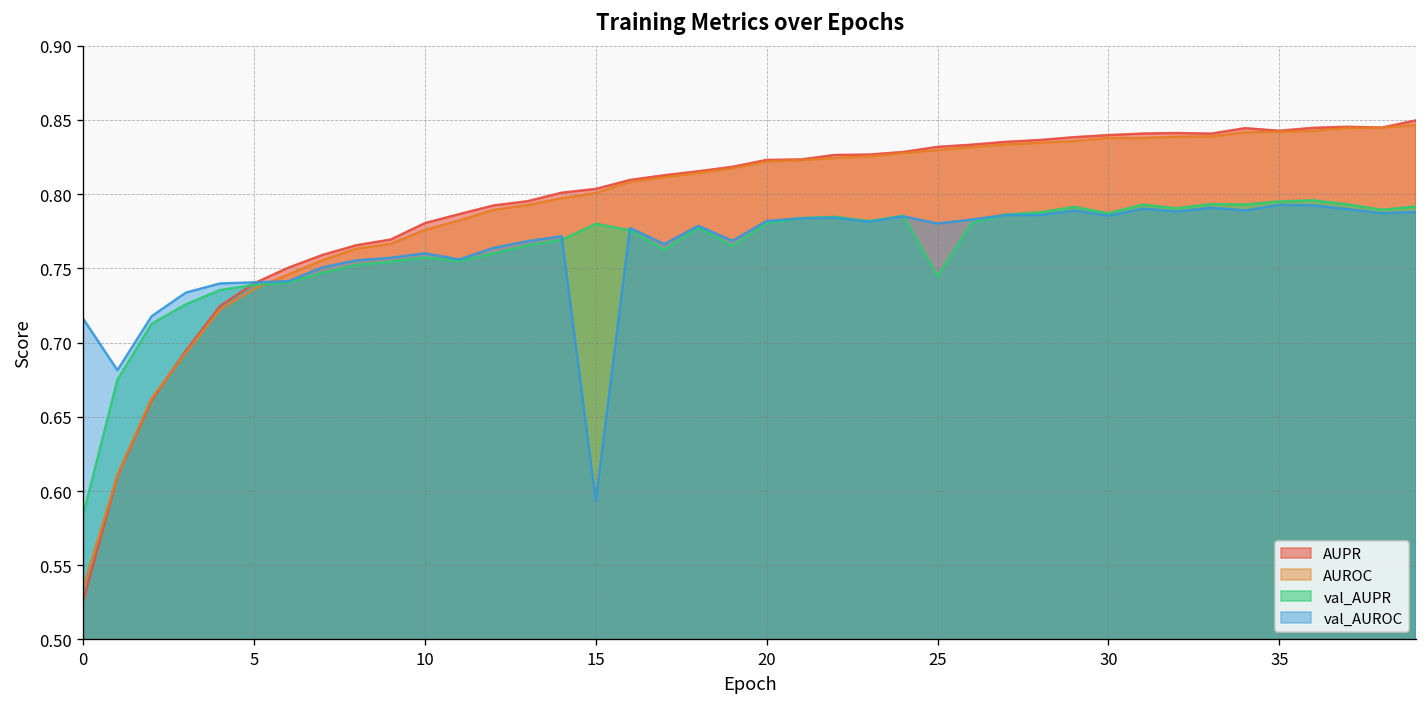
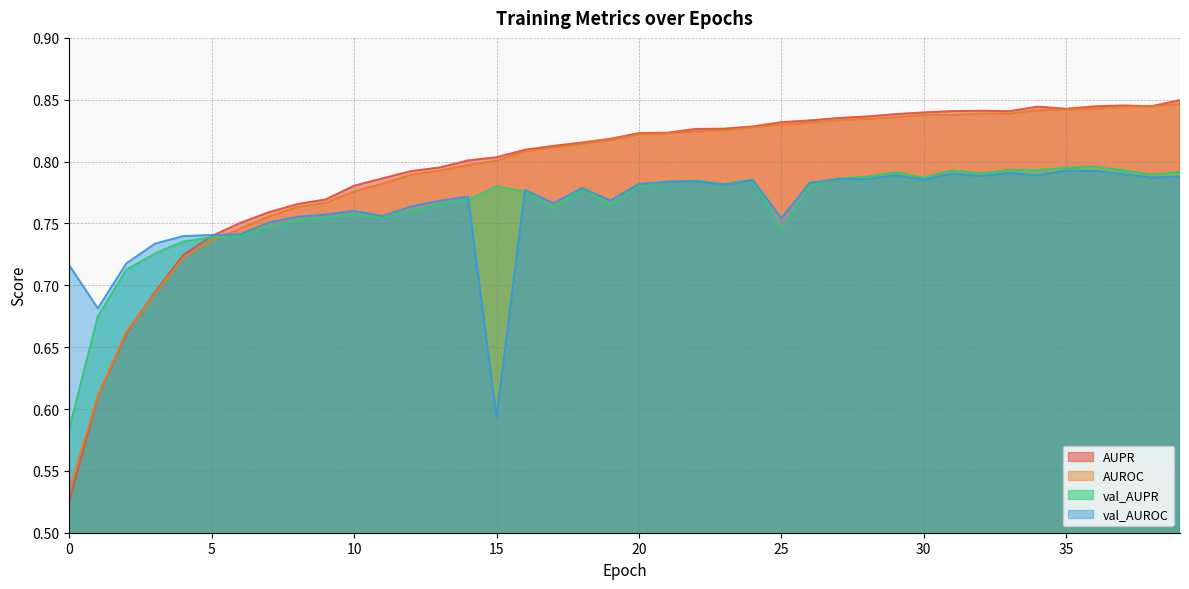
  {
    "val_AUPR": {
      "0": 0.584,
      "10": 0.757,
      "15": 0.780,
      "25": 0.745,
      "35": 0.795
    },
    "val_AUROC": {
      "0": 0.716,
      "10": 0.760,
      "15": 0.593,
-     "25": 0.780,
+     "25": 0.754,
      "35": 0.793
    }
  }
